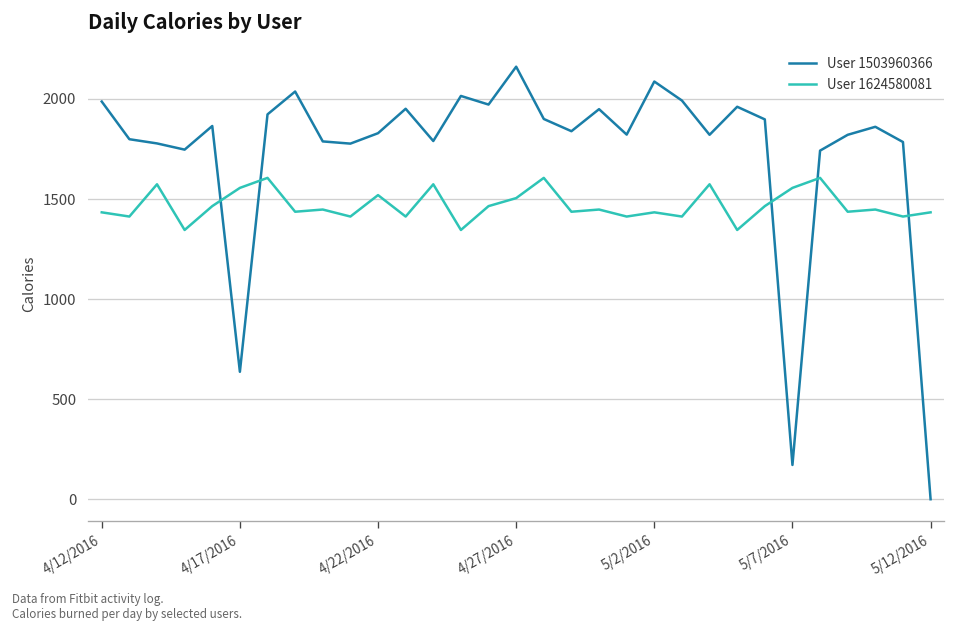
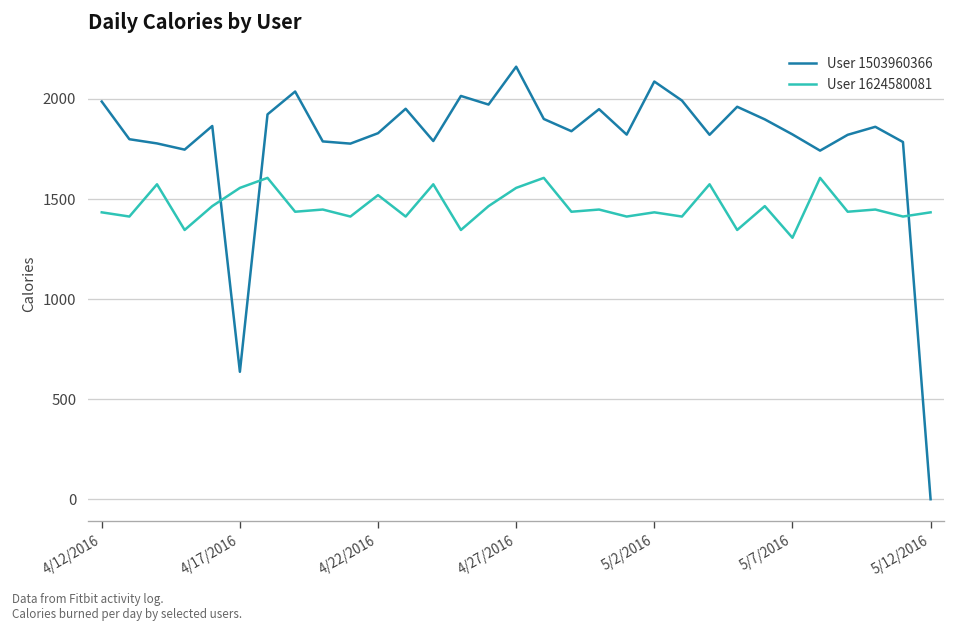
  {
    "User 1503960366": {
      "4/12/2016": 1990,
      "4/17/2016": 640,
      "4/22/2016": 1830,
      "4/27/2016": 2160,
      "5/2/2016": 2090,
-     "5/7/2016": 170,
+     "5/7/2016": 1820,
      "5/12/2016": 0
    },
    "User 1624580081": {
      "4/12/2016": 1430,
      "4/17/2016": 1550,
      "4/22/2016": 1520,
-     "4/27/2016": 1500,
+     "4/27/2016": 1550,
      "5/2/2016": 1430,
-     "5/7/2016": 1550,
+     "5/7/2016": 1310,
      "5/12/2016": 1430
    }
  }
